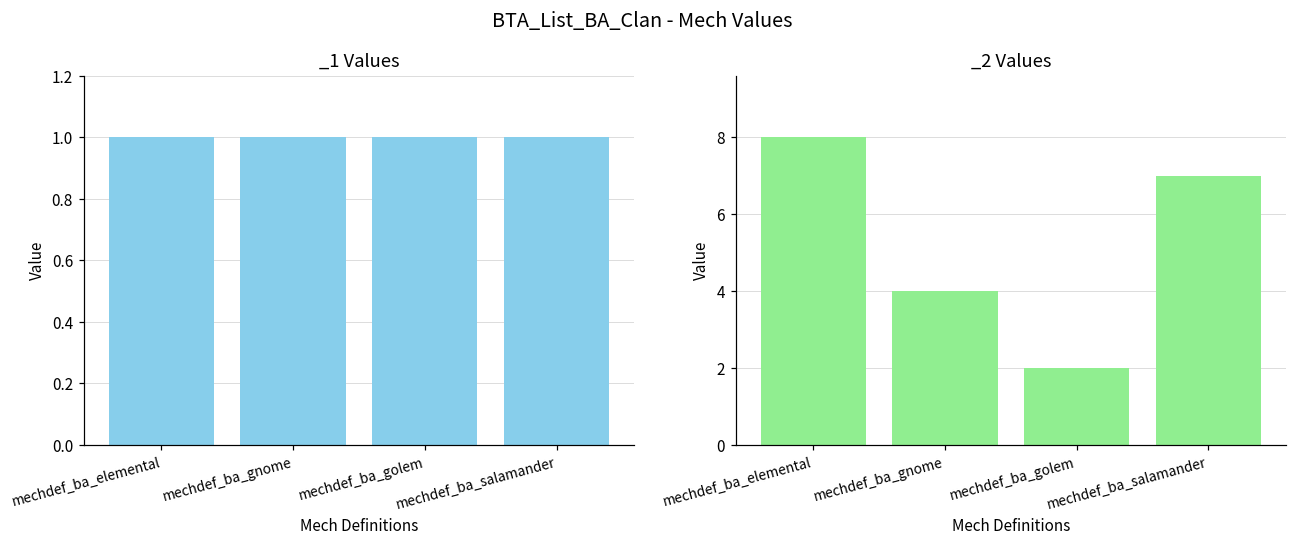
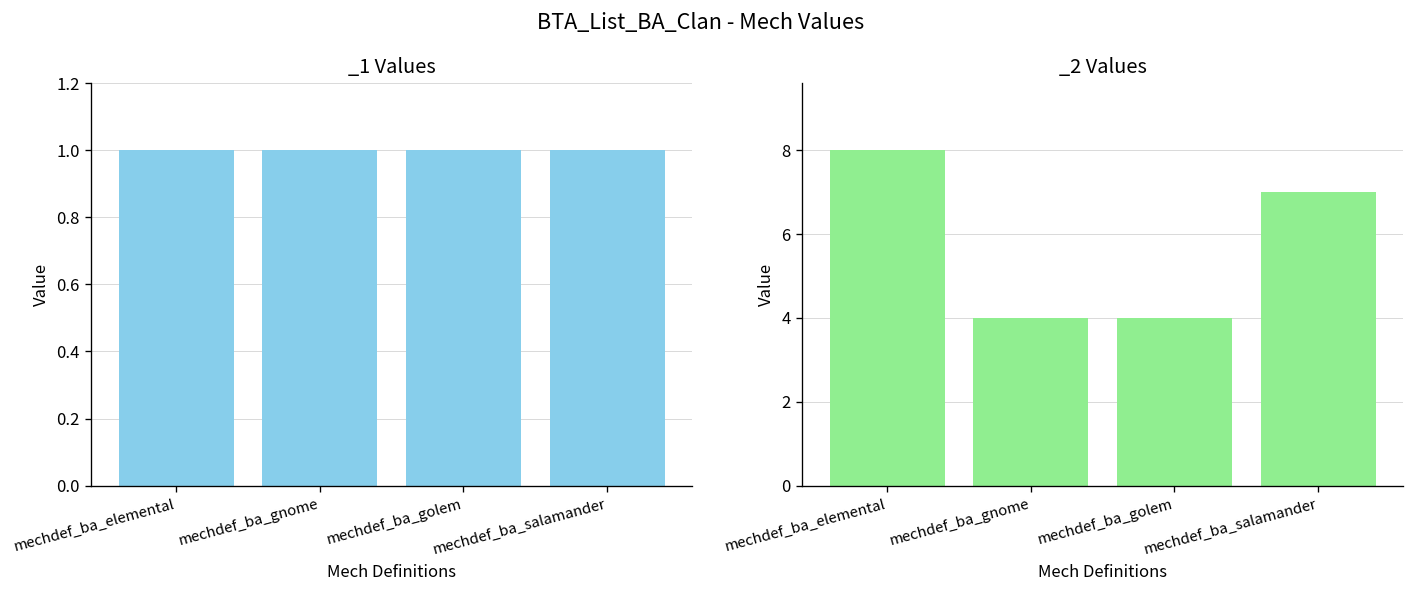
  {
    "_1 Values": {
      "mechdef_ba_elemental": 1.00,
      "mechdef_ba_gnome": 1.00,
      "mechdef_ba_golem": 1.00,
      "mechdef_ba_salamander": 1.00
    },
    "_2 Values": {
      "mechdef_ba_elemental": 8,
      "mechdef_ba_gnome": 4,
-     "mechdef_ba_golem": 2,
+     "mechdef_ba_golem": 4,
      "mechdef_ba_salamander": 7
    }
  }
